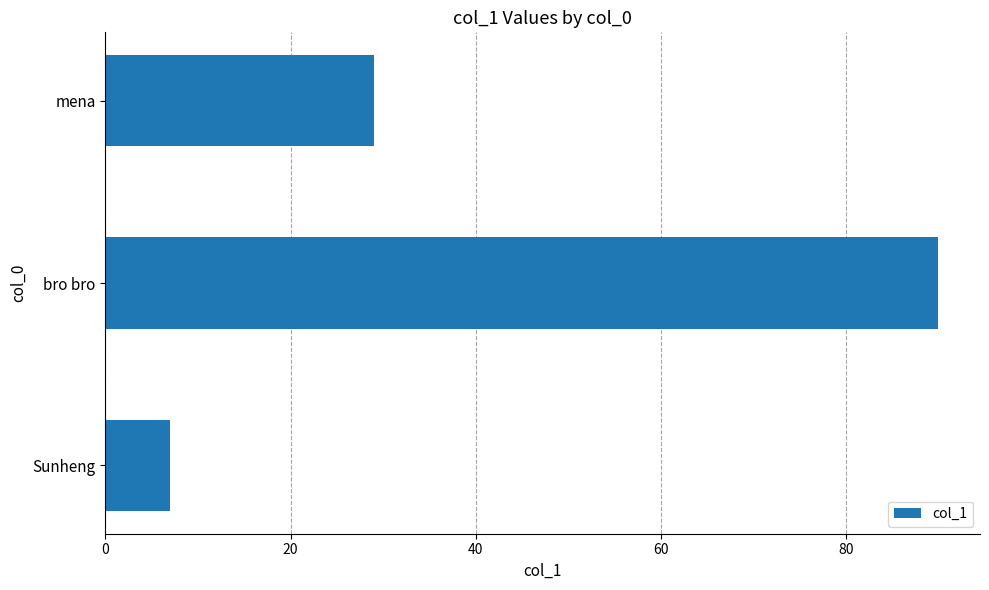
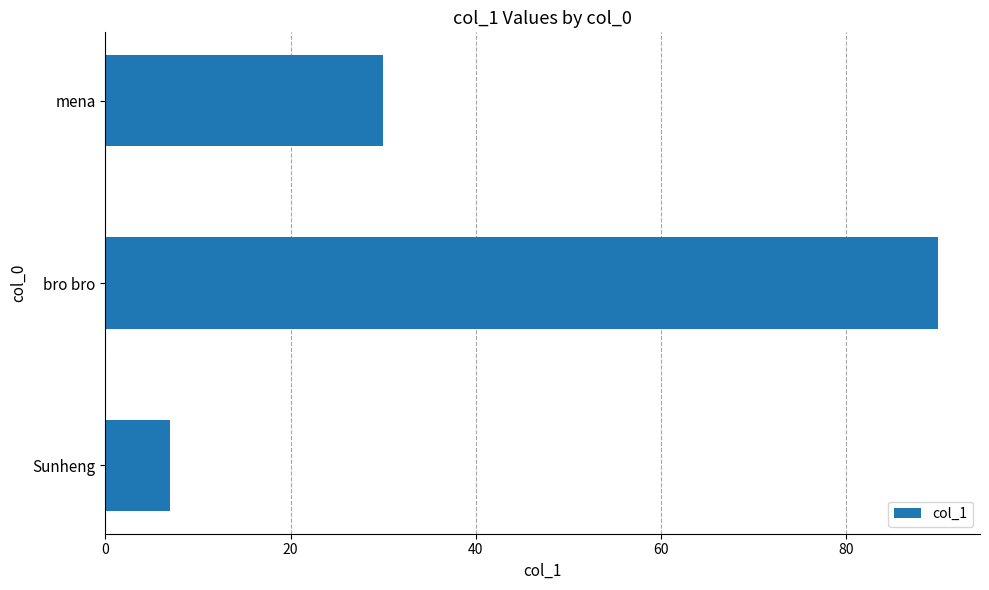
  {
-   "mena": 29,
+   "mena": 30,
    "bro bro": 90,
    "Sunheng": 7
  }
